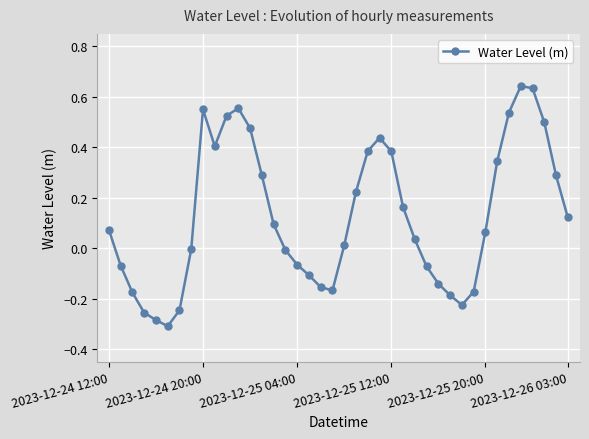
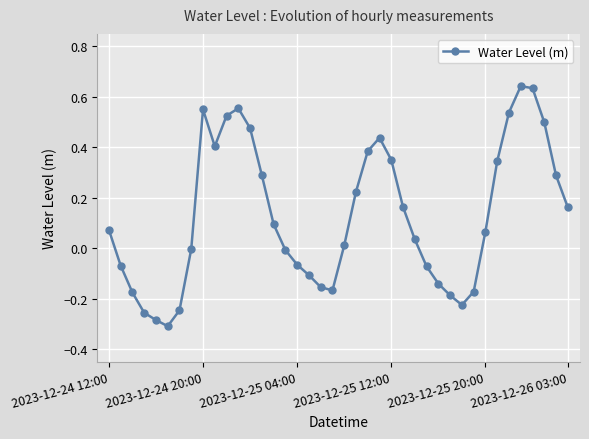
  {
    "2023-12-24 12:00": 0.07,
    "2023-12-24 20:00": 0.55,
    "2023-12-25 04:00": -0.07,
-   "2023-12-25 12:00": 0.38,
+   "2023-12-25 12:00": 0.35,
    "2023-12-25 20:00": 0.07,
-   "2023-12-26 03:00": 0.12
+   "2023-12-26 03:00": 0.16
  }
